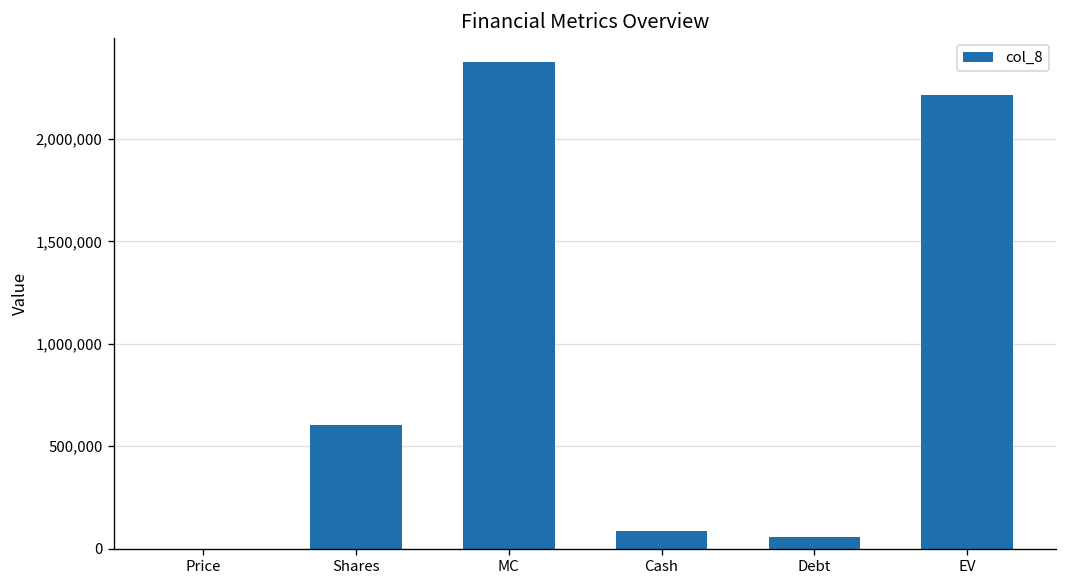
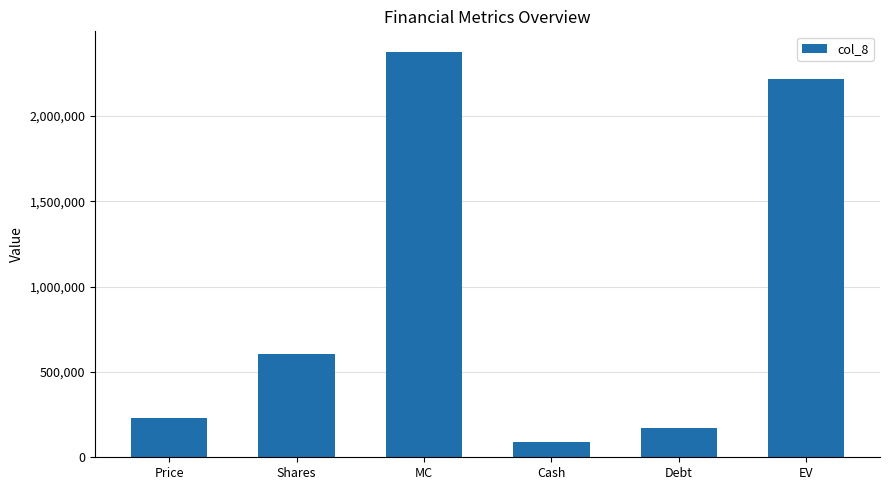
  {
-   "Price": "0",
+   "Price": "230,000",
    "Shares": "610,000",
    "MC": "2,380,000",
    "Cash": "90,000",
-   "Debt": "60,000",
+   "Debt": "170,000",
    "EV": "2,210,000"
  }
